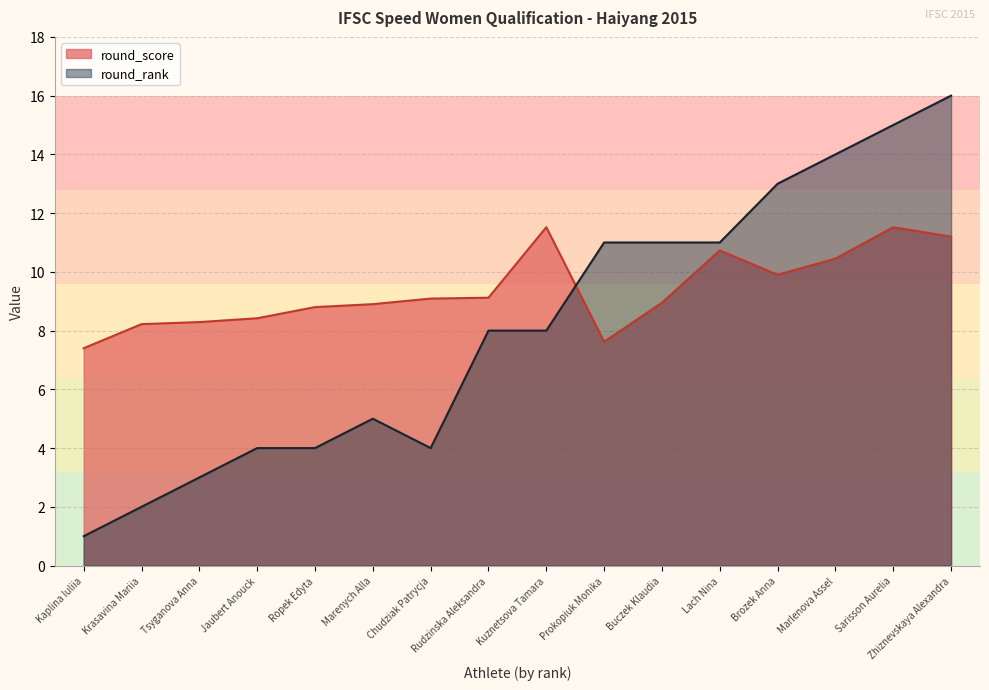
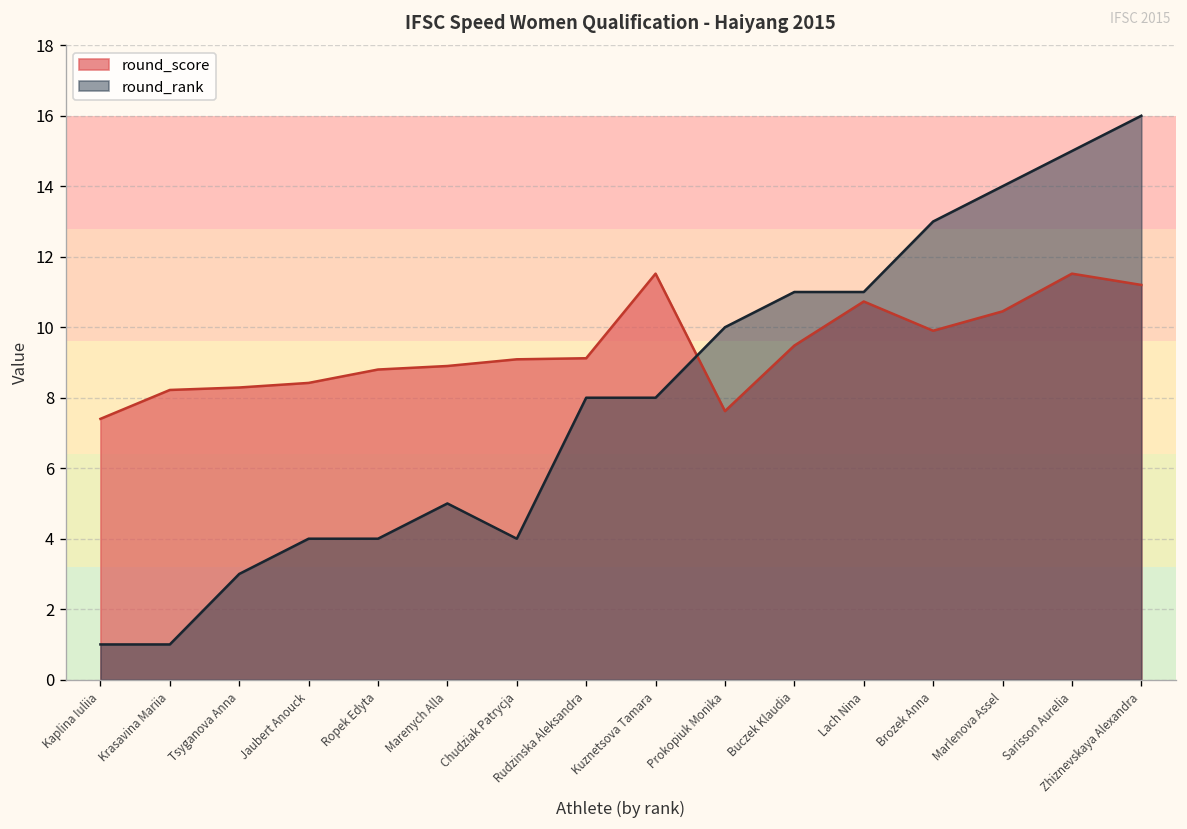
  {
    "round_score": {
      "Kaplina Iuliia": 7.4,
      "Krasavina Mariia": 8.2,
      "Tsyganova Anna": 8.3,
      "Jaubert Anouck": 8.4,
      "Ropek Edyta": 8.8,
      "Marenych Alla": 8.9,
      "Chudziak Patrycja": 9.1,
      "Rudzinska Aleksandra": 9.1,
      "Kuznetsova Tamara": 11.5,
      "Prokopiuk Monika": 7.6,
-     "Buczek Klaudia": 9.0,
+     "Buczek Klaudia": 9.5,
      "Lach Nina": 10.7,
      "Brozek Anna": 9.9,
      "Marlenova Assel": 10.5,
      "Sarisson Aurelia": 11.5,
      "Zhiznevskaya Alexandra": 11.2
    },
    "round_rank": {
      "Kaplina Iuliia": 1,
-     "Krasavina Mariia": 2,
+     "Krasavina Mariia": 1,
      "Tsyganova Anna": 3,
      "Jaubert Anouck": 4,
      "Ropek Edyta": 4,
      "Marenych Alla": 5,
      "Chudziak Patrycja": 4,
      "Rudzinska Aleksandra": 8,
      "Kuznetsova Tamara": 8,
-     "Prokopiuk Monika": 11,
+     "Prokopiuk Monika": 10,
      "Buczek Klaudia": 11,
      "Lach Nina": 11,
      "Brozek Anna": 13,
      "Marlenova Assel": 14,
      "Sarisson Aurelia": 15,
      "Zhiznevskaya Alexandra": 16
    }
  }
